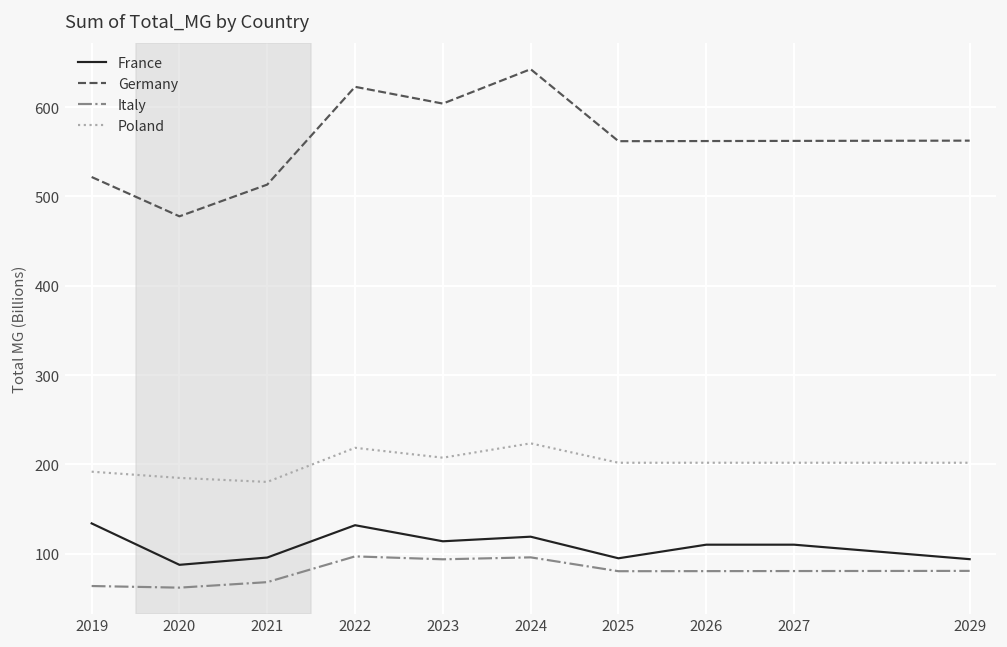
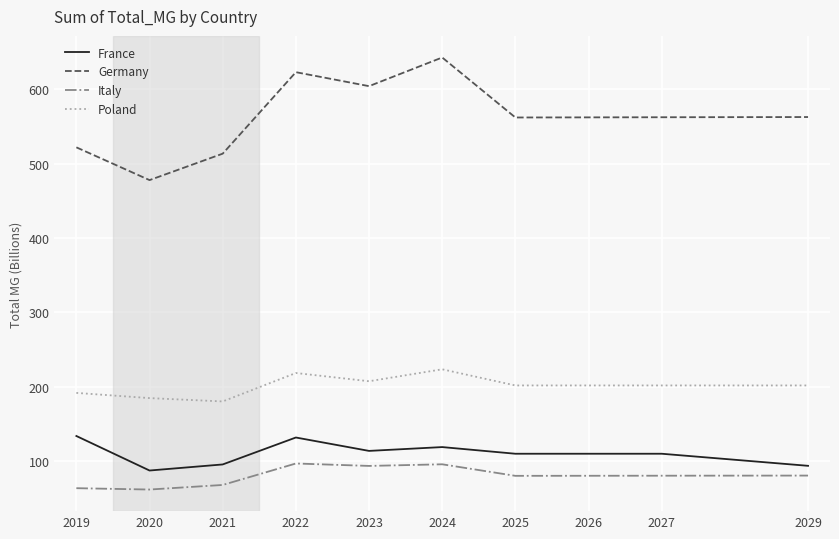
  {
    "France": {
      "2019": 130,
      "2020": 90,
      "2021": 100,
      "2022": 130,
      "2023": 110,
      "2024": 120,
-     "2025": 90,
+     "2025": 110,
      "2026": 110,
      "2027": 110,
      "2029": 90
    },
    "Germany": {
      "2019": 520,
      "2020": 480,
      "2021": 510,
      "2022": 620,
      "2023": 600,
      "2024": 640,
      "2025": 560,
      "2026": 560,
      "2027": 560,
      "2029": 560
    }
  }
